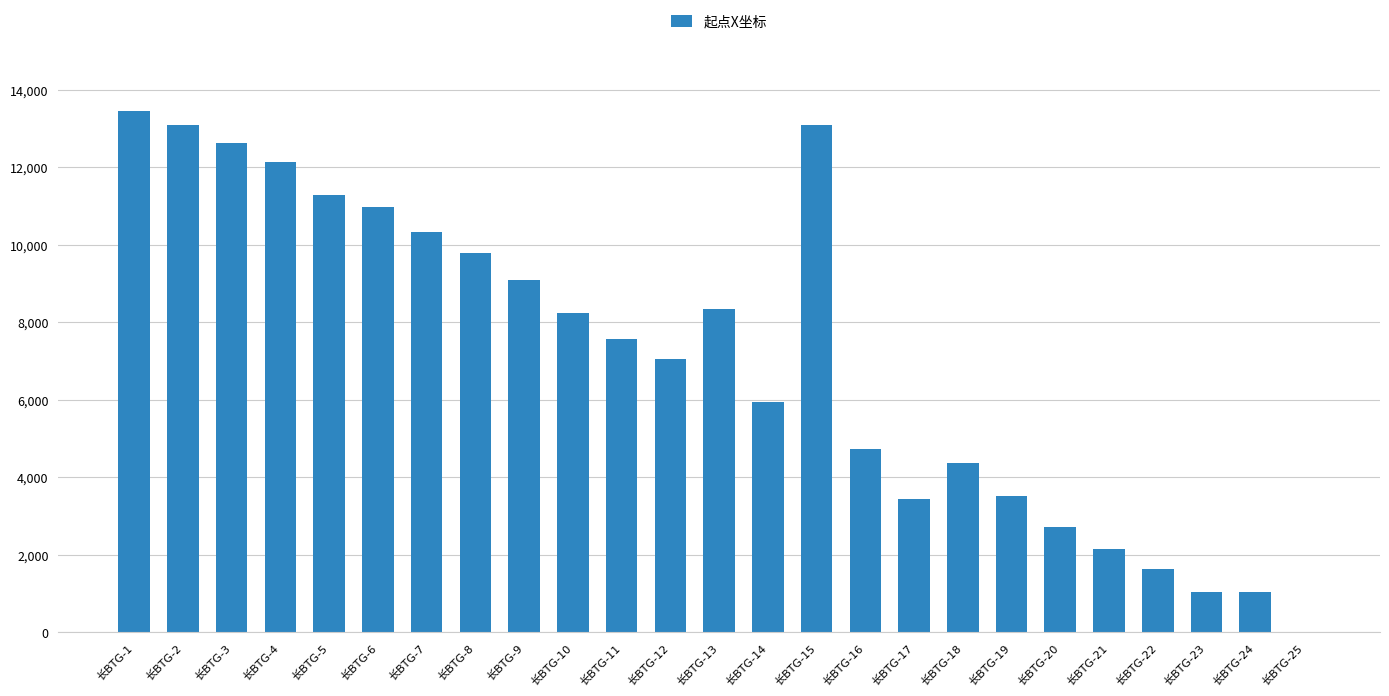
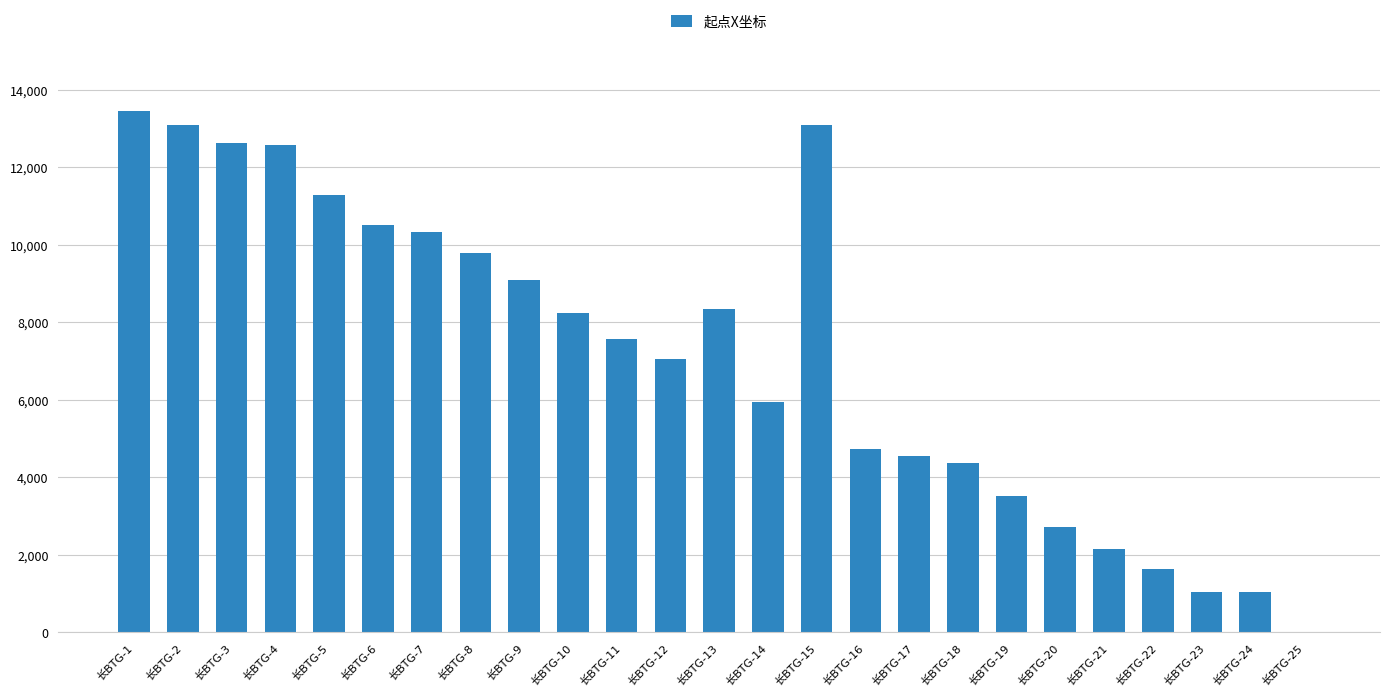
  {
    "长BTG-1": "13,400",
    "长BTG-2": "13,100",
    "长BTG-3": "12,600",
-   "长BTG-4": "12,100",
+   "长BTG-4": "12,600",
    "长BTG-5": "11,300",
-   "长BTG-6": "11,000",
+   "长BTG-6": "10,500",
    "长BTG-7": "10,300",
    "长BTG-8": "9,800",
    "长BTG-9": "9,100",
    "长BTG-10": "8,200",
    "长BTG-11": "7,600",
    "长BTG-12": "7,100",
    "长BTG-13": "8,300",
    "长BTG-14": "5,900",
    "长BTG-15": "13,100",
    "长BTG-16": "4,700",
-   "长BTG-17": "3,400",
+   "长BTG-17": "4,500",
    "长BTG-18": "4,400",
    "长BTG-19": "3,500",
    "长BTG-20": "2,700",
    "长BTG-21": "2,100",
    "长BTG-22": "1,600",
    "长BTG-23": "1,000",
    "长BTG-24": "1,000",
    "长BTG-25": "0"
  }
